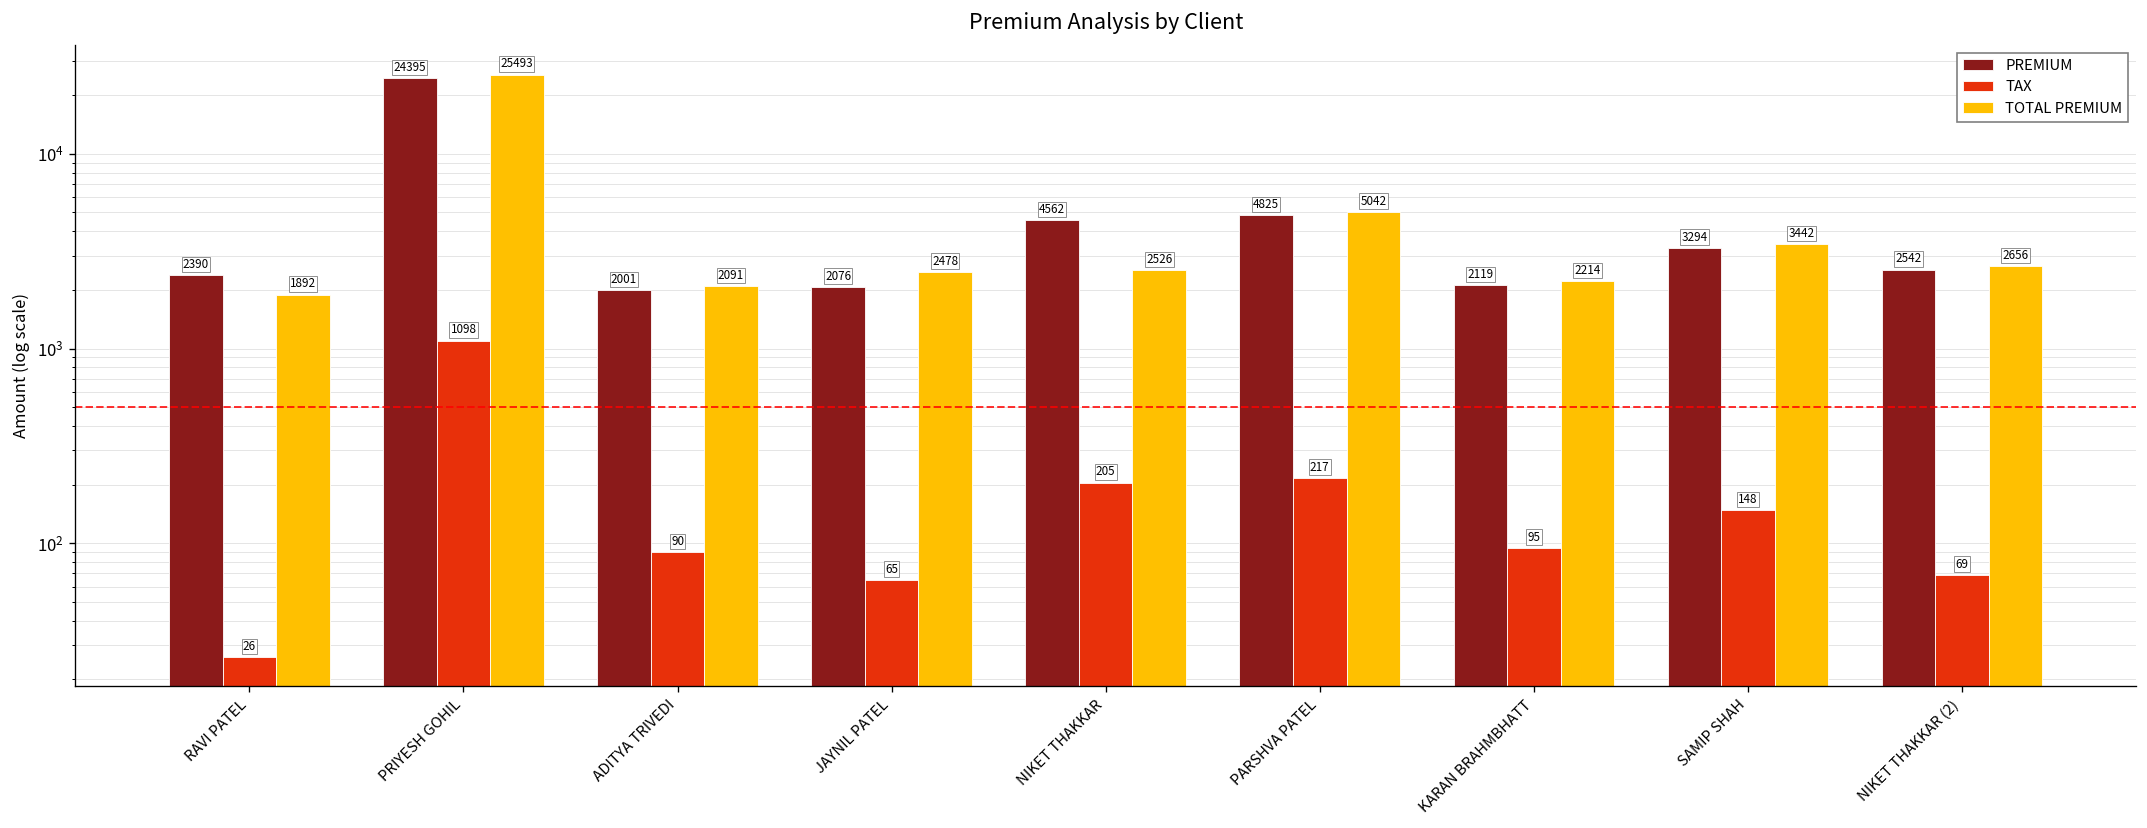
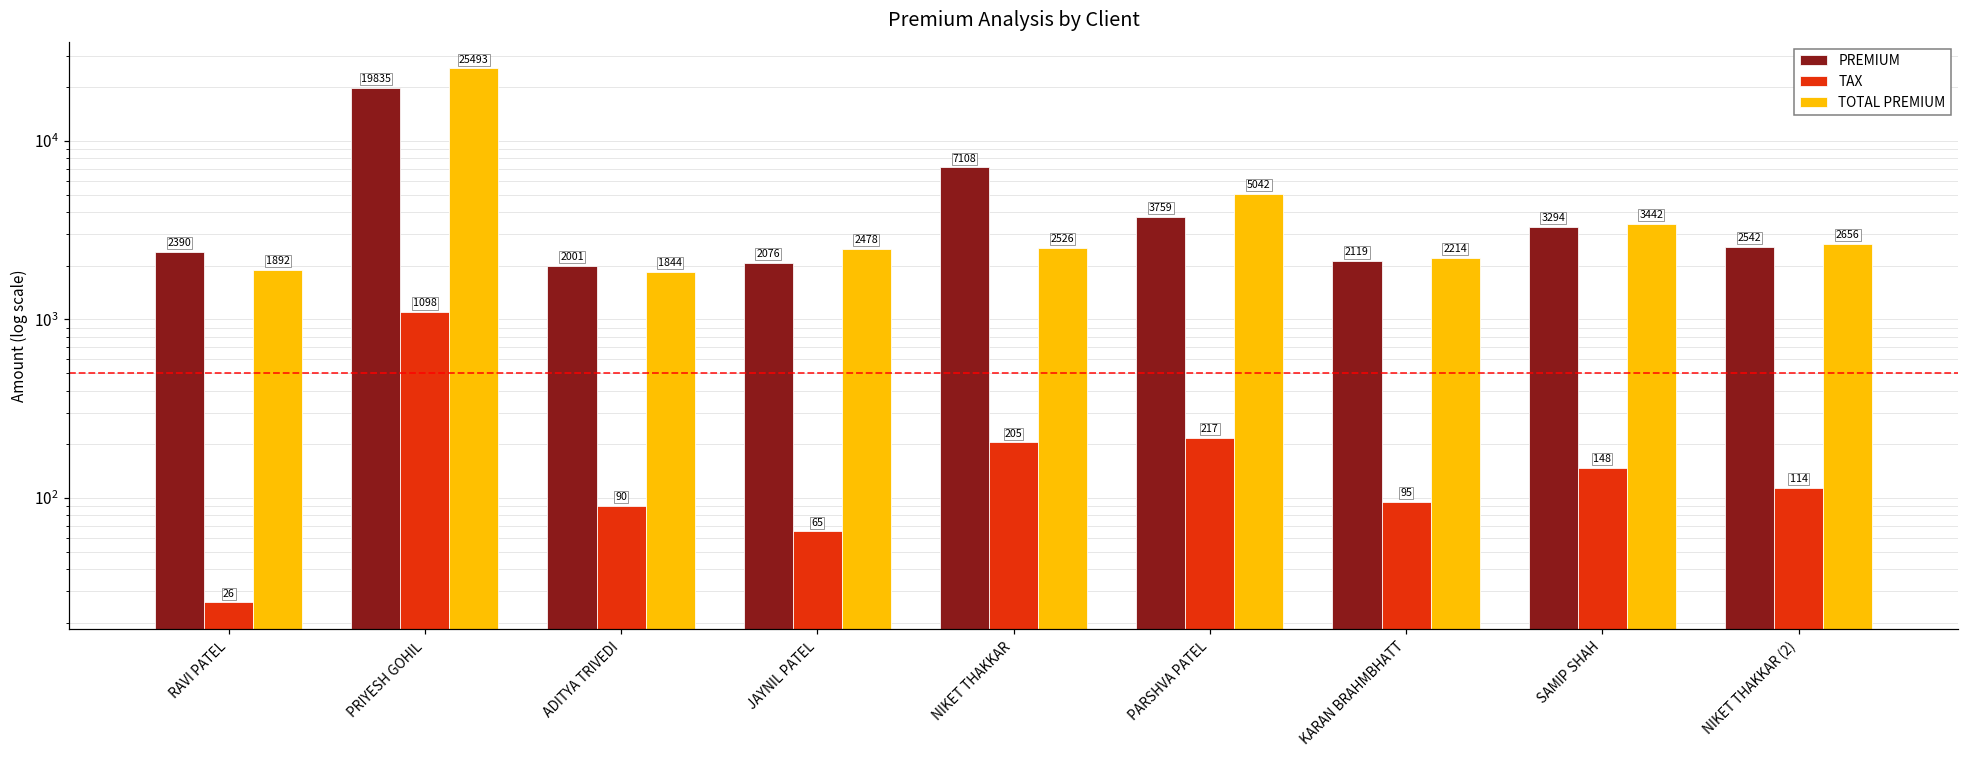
  {
    "PREMIUM": {
-     "PRIYESH GOHIL": 24395,
-     "NIKET THAKKAR": 4562,
-     "PARSHVA PATEL": 4825
+     "PRIYESH GOHIL": 19835,
+     "NIKET THAKKAR": 7108,
+     "PARSHVA PATEL": 3759
    },
    "TAX": {
-     "NIKET THAKKAR (2)": 69
+     "NIKET THAKKAR (2)": 114
    },
    "TOTAL PREMIUM": {
-     "ADITYA TRIVEDI": 2091
+     "ADITYA TRIVEDI": 1844
    }
  }
